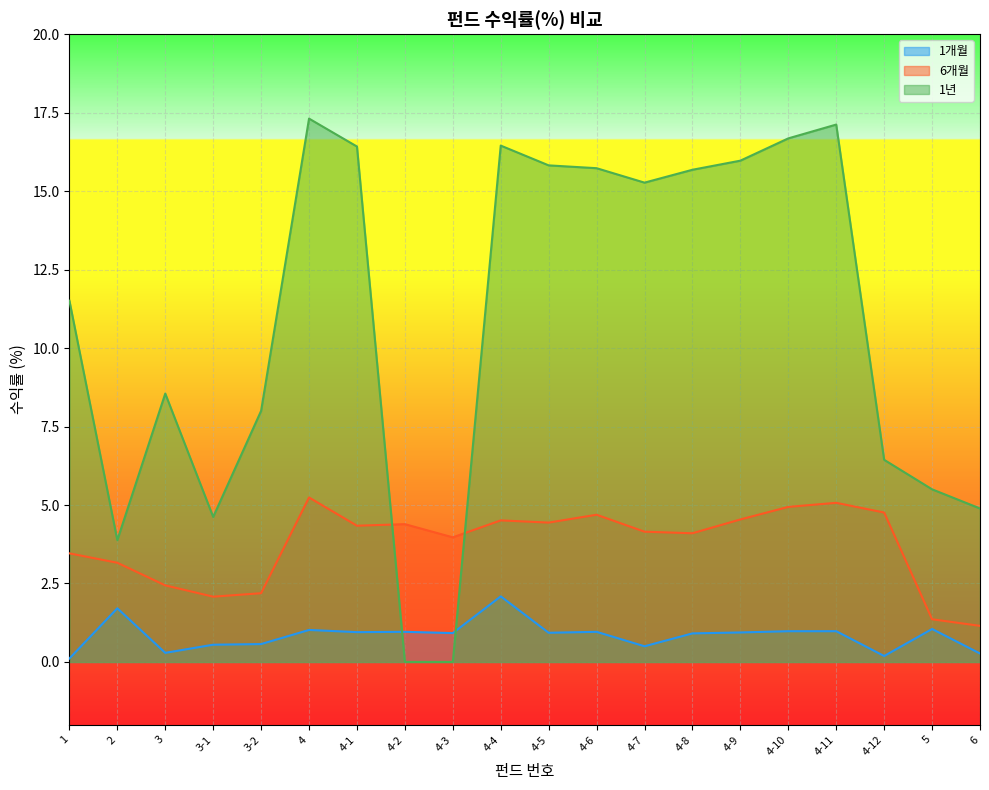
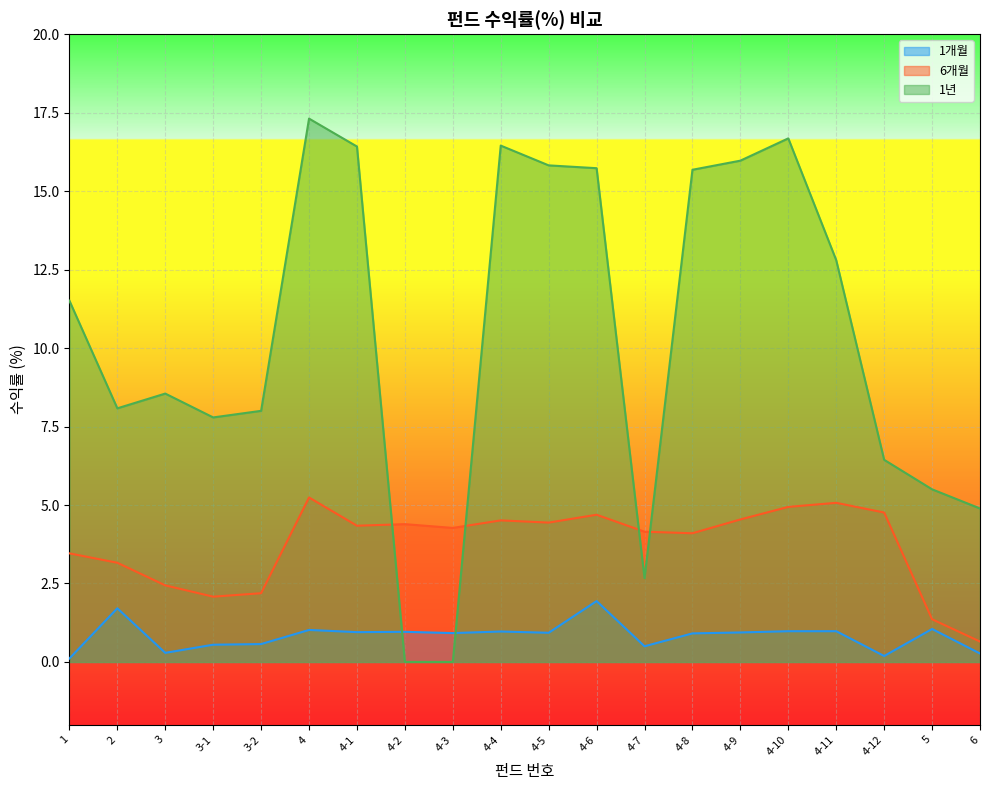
  {
    "1개월": {
      "1": 0.1,
      "2": 1.7,
      "3": 0.3,
      "3-1": 0.6,
      "3-2": 0.6,
      "4": 1.0,
      "4-1": 1.0,
      "4-2": 1.0,
      "4-3": 0.9,
-     "4-4": 2.1,
+     "4-4": 1.0,
      "4-5": 0.9,
-     "4-6": 1.0,
+     "4-6": 1.9,
      "4-7": 0.5,
      "4-8": 0.9,
      "4-9": 0.9,
      "4-10": 1.0,
      "4-11": 1.0,
      "4-12": 0.2,
      "5": 1.1,
      "6": 0.3
    },
    "6개월": {
      "1": 3.5,
      "2": 3.2,
      "3": 2.4,
      "3-1": 2.1,
      "3-2": 2.2,
      "4": 5.2,
      "4-1": 4.3,
      "4-2": 4.4,
-     "4-3": 4.0,
+     "4-3": 4.3,
      "4-4": 4.5,
      "4-5": 4.4,
      "4-6": 4.7,
      "4-7": 4.2,
      "4-8": 4.1,
      "4-9": 4.5,
      "4-10": 4.9,
      "4-11": 5.1,
      "4-12": 4.8,
      "5": 1.4,
-     "6": 1.2
+     "6": 0.7
    },
    "1년": {
      "1": 11.5,
-     "2": 3.9,
+     "2": 8.1,
      "3": 8.6,
-     "3-1": 4.6,
+     "3-1": 7.8,
      "3-2": 8.0,
      "4": 17.3,
      "4-1": 16.4,
      "4-2": 0.0,
      "4-3": 0.0,
      "4-4": 16.5,
      "4-5": 15.8,
      "4-6": 15.7,
-     "4-7": 15.3,
+     "4-7": 2.7,
      "4-8": 15.7,
      "4-9": 16.0,
      "4-10": 16.7,
-     "4-11": 17.1,
+     "4-11": 12.8,
      "4-12": 6.4,
      "5": 5.5,
      "6": 4.9
    }
  }
